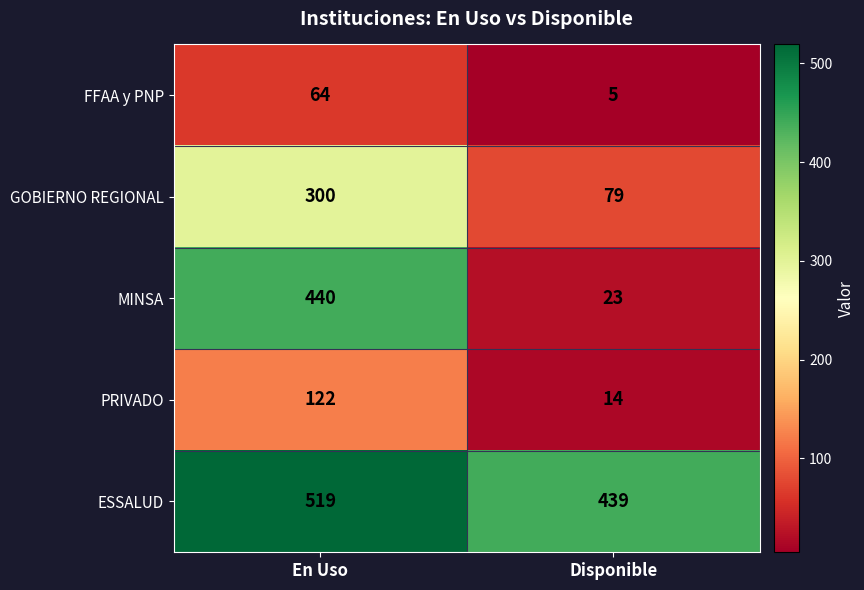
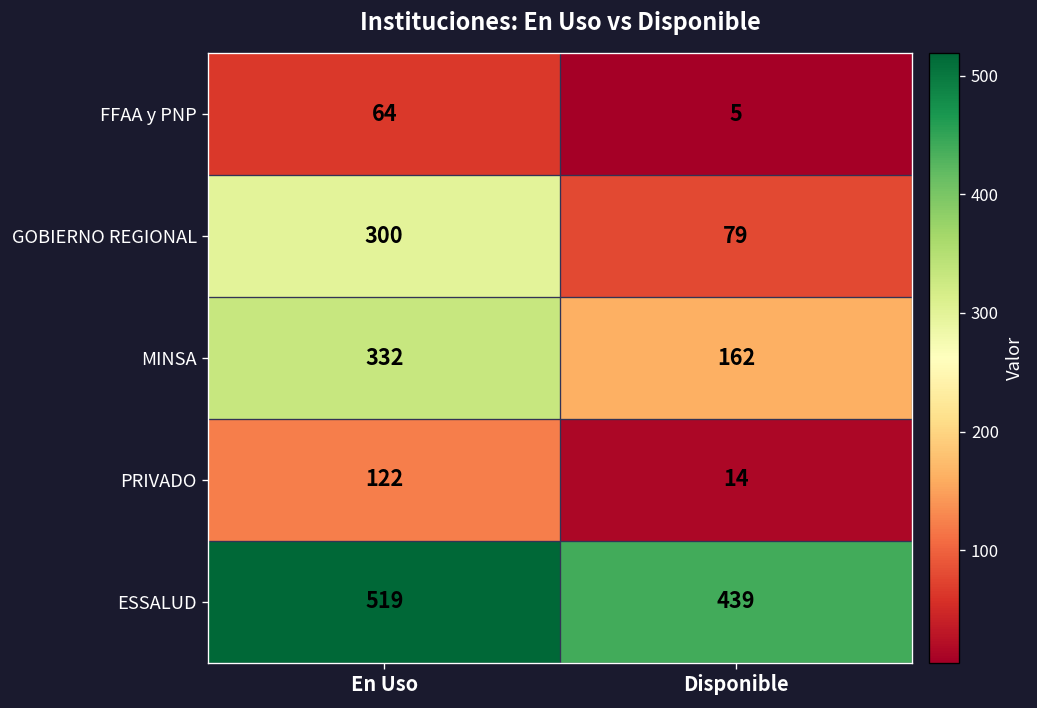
  {
    "FFAA y PNP": {
      "En Uso": 64,
      "Disponible": 5
    },
    "GOBIERNO REGIONAL": {
      "En Uso": 300,
      "Disponible": 79
    },
    "MINSA": {
-     "En Uso": 440,
-     "Disponible": 23
+     "En Uso": 332,
+     "Disponible": 162
    },
    "PRIVADO": {
      "En Uso": 122,
      "Disponible": 14
    },
    "ESSALUD": {
      "En Uso": 519,
      "Disponible": 439
    }
  }
